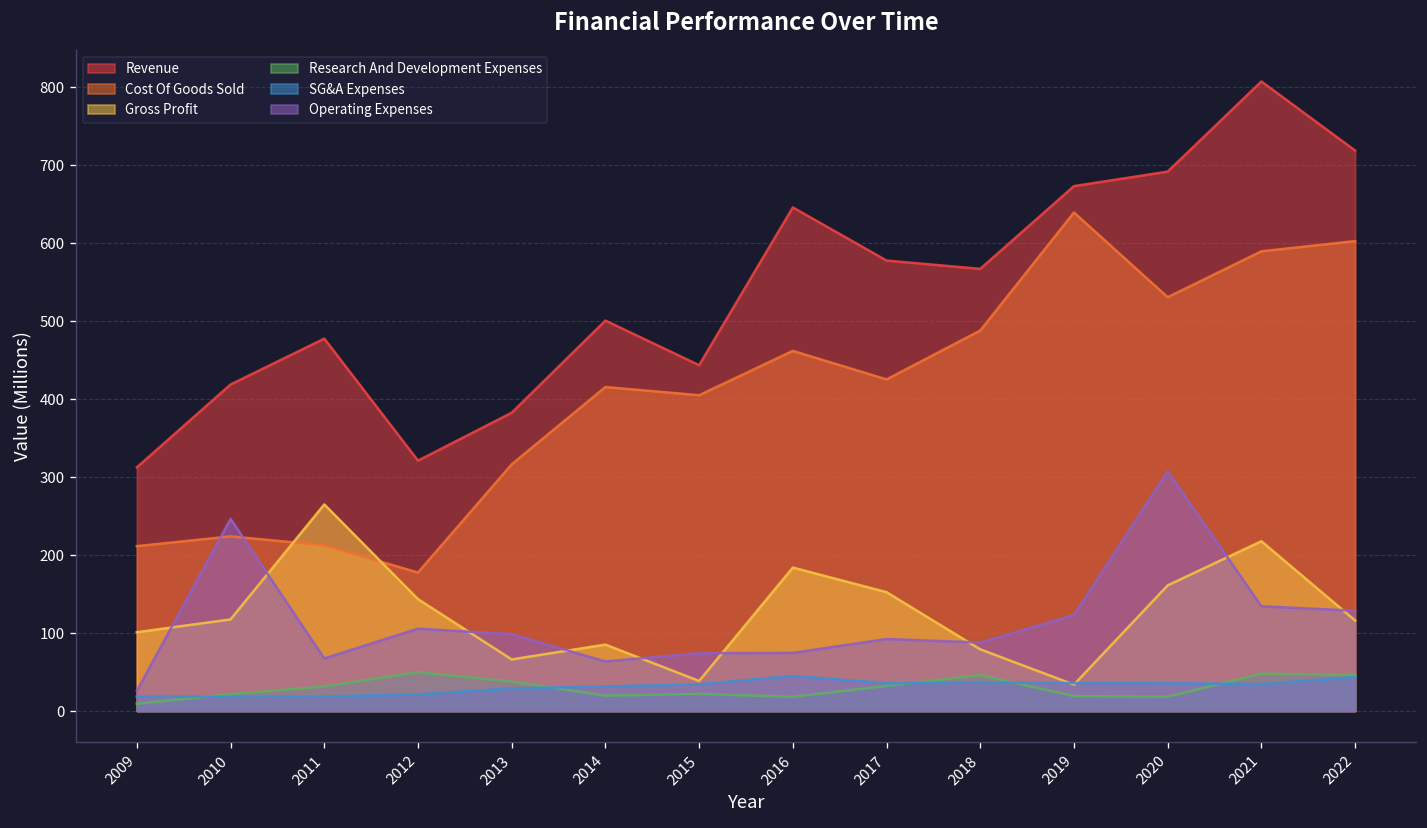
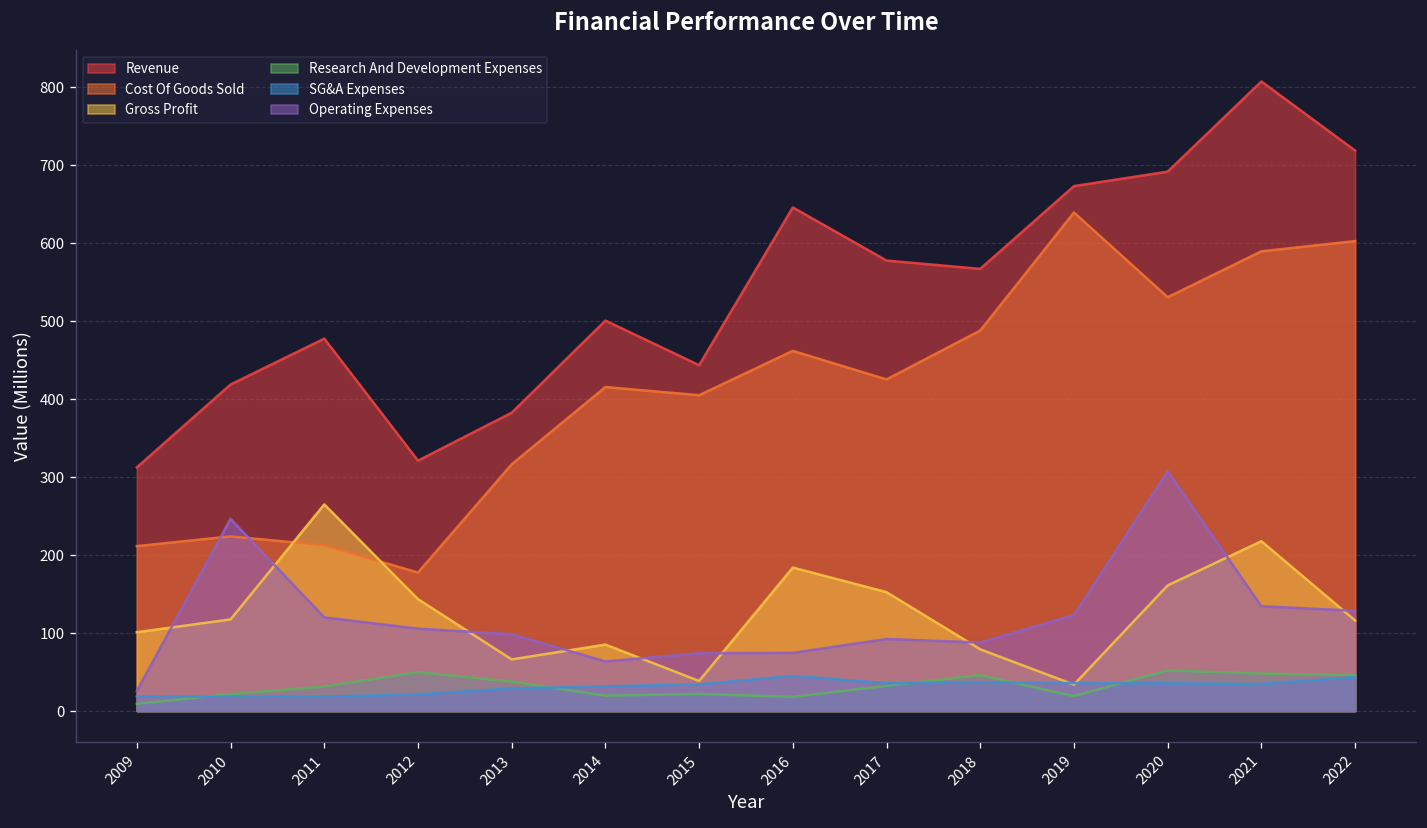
  {
    "Gross Profit": {
      "2009": 100,
      "2010": 120,
      "2011": 260,
      "2012": 140,
      "2013": 70,
      "2014": 90,
      "2015": 40,
      "2016": 180,
      "2017": 150,
      "2018": 80,
      "2020": 160,
      "2021": 220,
      "2022": 120
    },
    "Research And Development Expenses": {
      "2009": 10,
      "2011": 30,
      "2012": 50,
      "2013": 40,
      "2014": 20,
      "2015": 20,
      "2016": 20,
      "2018": 50,
      "2019": 20,
-     "2020": 20,
+     "2020": 50,
      "2021": 50
    },
    "SG&A Expenses": {
      "2009": 20,
      "2011": 20,
      "2012": 20,
      "2013": 30,
      "2014": 30,
      "2015": 30,
      "2016": 50,
      "2018": 40,
      "2020": 40,
      "2021": 30
    },
    "Operating Expenses": {
      "2009": 30,
      "2010": 250,
-     "2011": 70,
+     "2011": 120,
      "2012": 110,
      "2013": 100,
      "2014": 60,
      "2015": 70,
      "2016": 70,
      "2017": 90,
      "2018": 90,
      "2019": 120,
      "2020": 310,
      "2021": 130,
      "2022": 130
    }
  }
